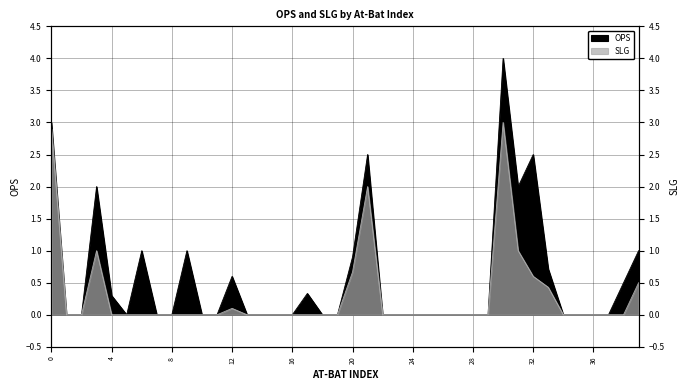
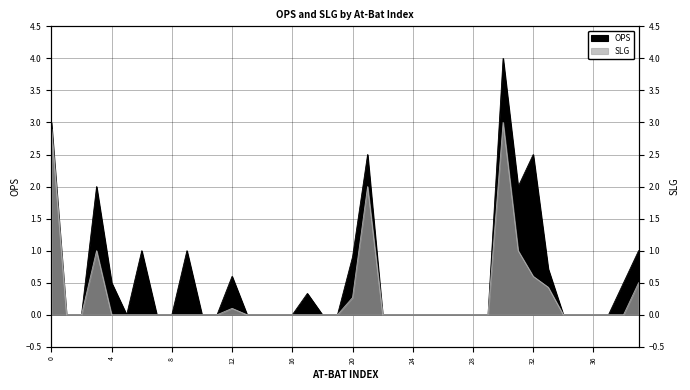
  {
    "OPS": {
      "0": 3.0,
-     "4": 0.3,
+     "4": 0.5,
      "8": 0.0,
      "12": 0.6,
      "16": 0.0,
      "20": 0.9,
      "24": 0.0,
      "28": 0.0,
      "32": 2.5,
      "36": 0.0
    },
    "SLG": {
      "0": 2.9,
      "4": 0.0,
      "8": 0.0,
      "12": 0.1,
      "16": 0.0,
-     "20": 0.7,
+     "20": 0.3,
      "24": 0.0,
      "28": 0.0,
      "32": 0.6,
      "36": 0.0
    }
  }
